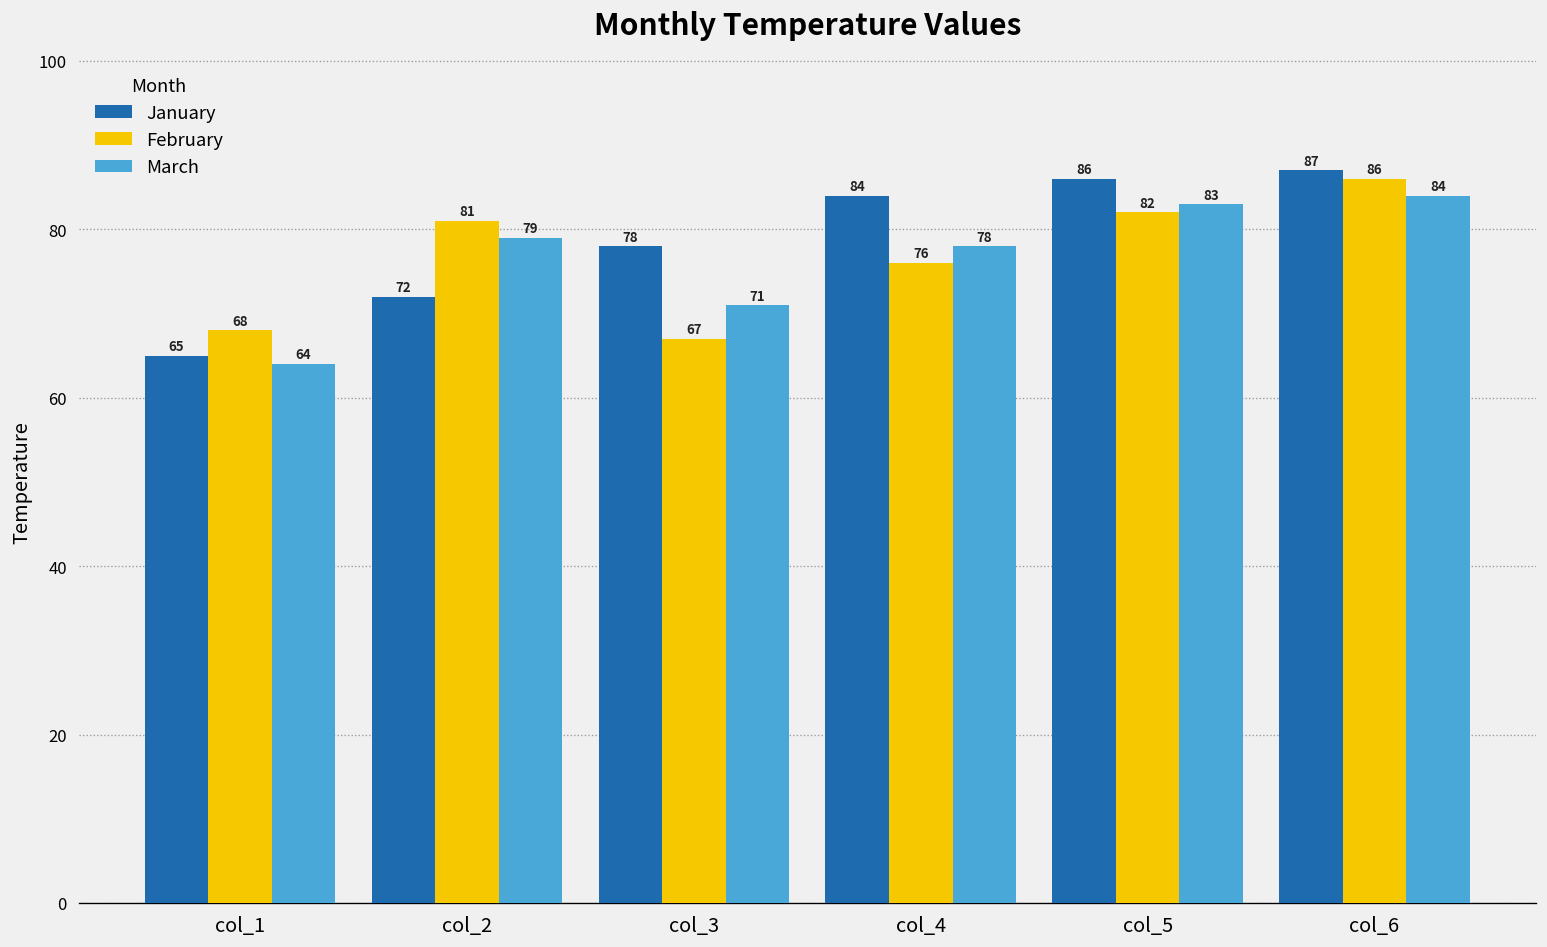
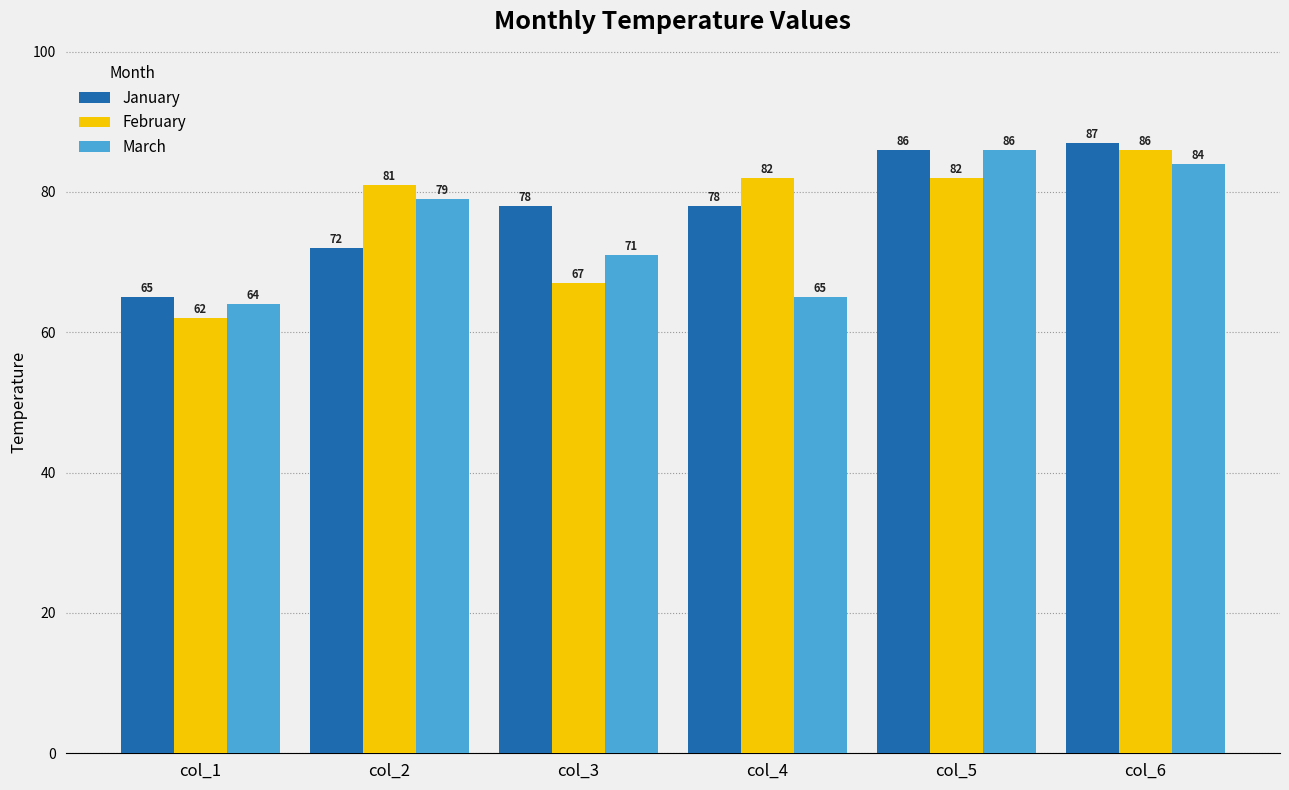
  {
    "January": {
      "col_1": 65,
      "col_2": 72,
      "col_3": 78,
-     "col_4": 84,
+     "col_4": 78,
      "col_5": 86,
      "col_6": 87
    },
    "February": {
-     "col_1": 68,
+     "col_1": 62,
      "col_2": 81,
      "col_3": 67,
-     "col_4": 76,
+     "col_4": 82,
      "col_5": 82,
      "col_6": 86
    },
    "March": {
      "col_1": 64,
      "col_2": 79,
      "col_3": 71,
-     "col_4": 78,
-     "col_5": 83,
+     "col_4": 65,
+     "col_5": 86,
      "col_6": 84
    }
  }
